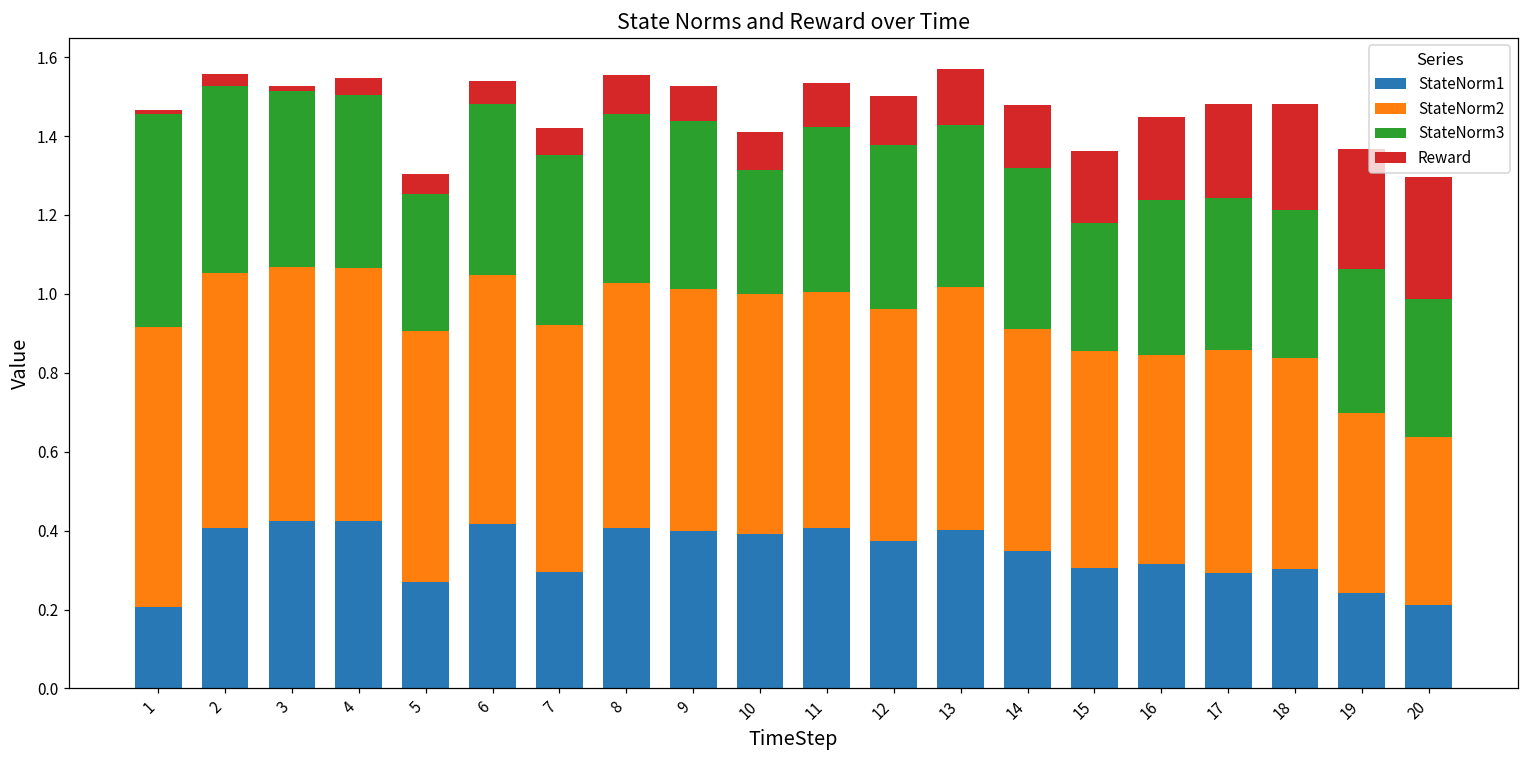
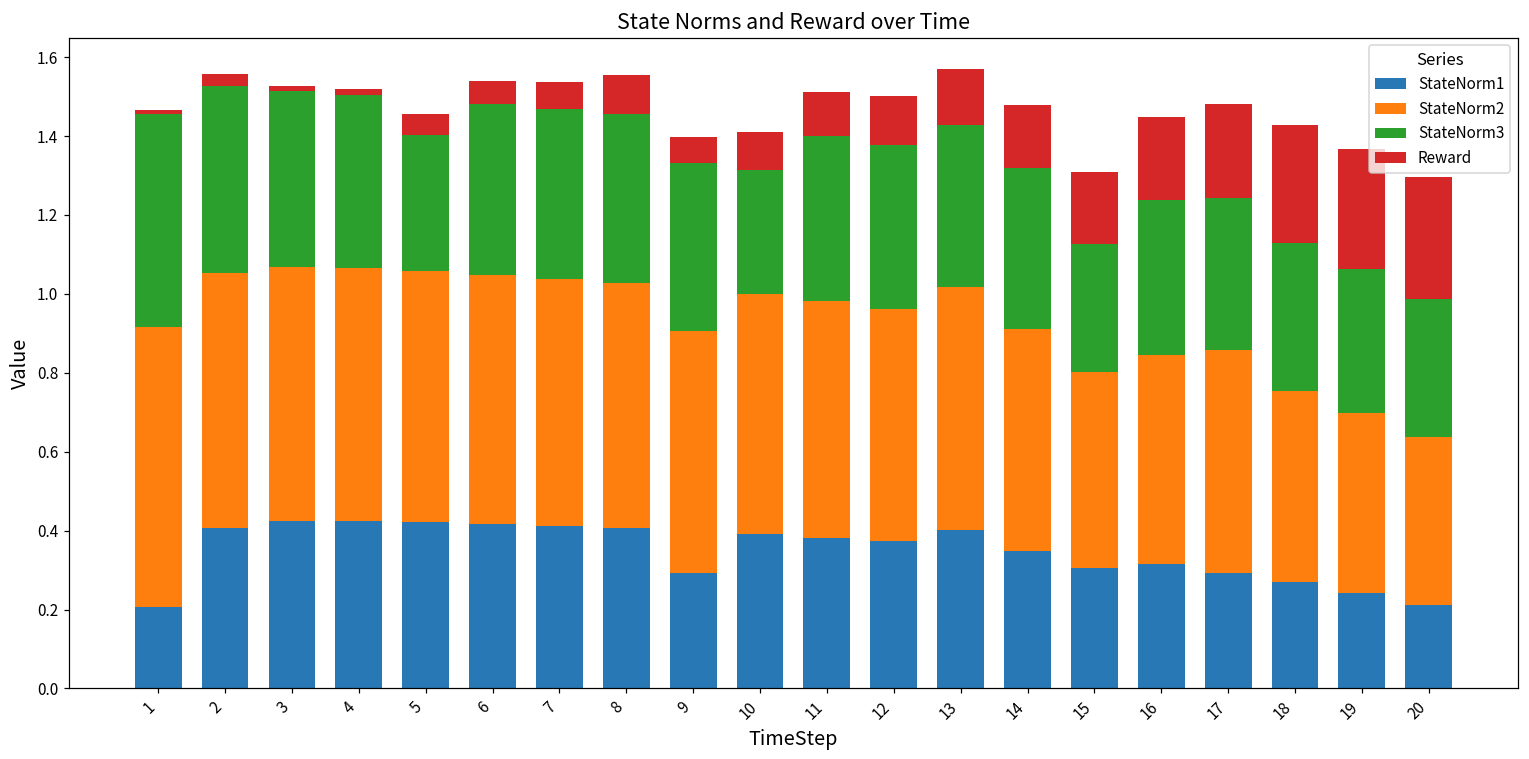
  {
    "StateNorm1": {
      "1": 0.21,
      "2": 0.41,
      "3": 0.42,
      "4": 0.42,
-     "5": 0.27,
+     "5": 0.42,
      "6": 0.42,
-     "7": 0.29,
+     "7": 0.41,
      "8": 0.41,
-     "9": 0.40,
+     "9": 0.29,
      "10": 0.39,
-     "11": 0.41,
+     "11": 0.38,
      "12": 0.37,
      "13": 0.40,
      "14": 0.35,
      "15": 0.31,
      "16": 0.31,
      "17": 0.29,
-     "18": 0.30,
+     "18": 0.27,
      "19": 0.24,
      "20": 0.21
    },
    "StateNorm2": {
      "1": 0.71,
      "2": 0.64,
      "3": 0.64,
      "4": 0.64,
      "5": 0.64,
      "6": 0.63,
      "7": 0.63,
      "8": 0.62,
      "9": 0.61,
      "10": 0.61,
      "11": 0.60,
      "12": 0.59,
      "13": 0.62,
      "14": 0.56,
-     "15": 0.55,
+     "15": 0.50,
      "16": 0.53,
      "17": 0.56,
-     "18": 0.53,
+     "18": 0.49,
      "19": 0.46,
      "20": 0.42
    },
    "StateNorm3": {
      "1": 0.54,
      "2": 0.47,
      "3": 0.45,
      "4": 0.44,
      "5": 0.35,
      "6": 0.43,
      "7": 0.43,
      "8": 0.43,
      "9": 0.43,
      "10": 0.31,
      "11": 0.42,
      "12": 0.42,
      "13": 0.41,
      "14": 0.41,
      "15": 0.33,
      "16": 0.39,
      "17": 0.38,
      "18": 0.38,
      "19": 0.36,
      "20": 0.35
    },
    "Reward": {
      "1": 0.01,
      "2": 0.03,
      "3": 0.01,
-     "4": 0.04,
+     "4": 0.02,
      "5": 0.05,
      "6": 0.06,
      "7": 0.07,
      "8": 0.10,
-     "9": 0.09,
+     "9": 0.06,
      "10": 0.10,
      "11": 0.11,
      "12": 0.12,
      "13": 0.14,
      "14": 0.16,
      "15": 0.18,
      "16": 0.21,
      "17": 0.24,
-     "18": 0.27,
+     "18": 0.30,
      "19": 0.31,
      "20": 0.31
    }
  }
